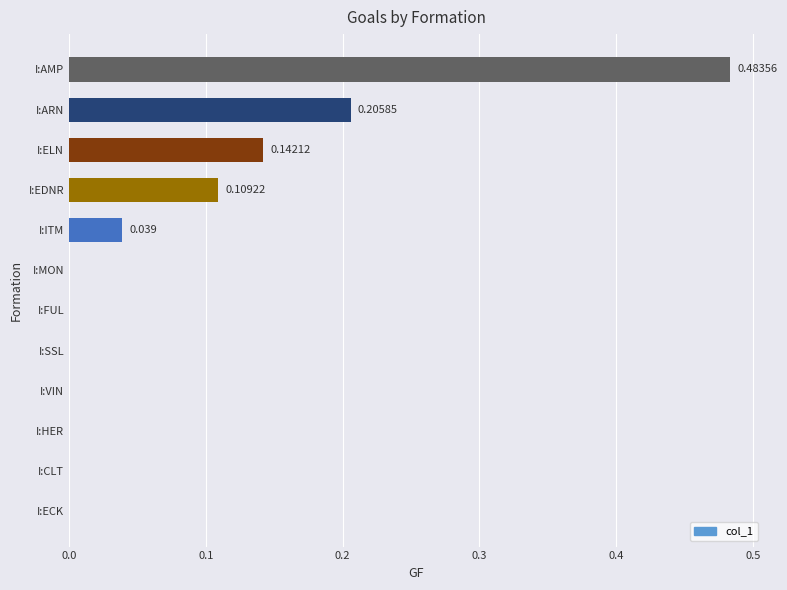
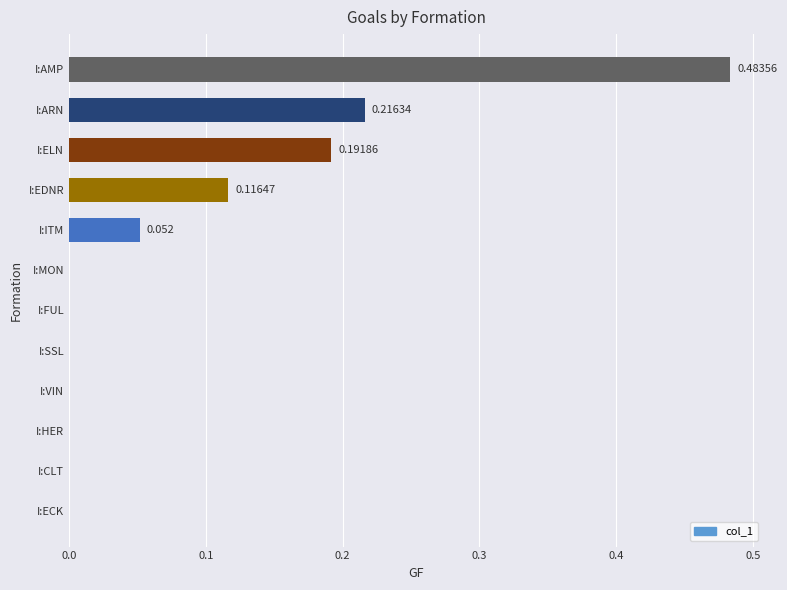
  {
    "I:AMP": 0.48356,
-   "I:ARN": 0.20585,
-   "I:ELN": 0.14212,
-   "I:EDNR": 0.10922,
-   "I:ITM": 0.039
+   "I:ARN": 0.21634,
+   "I:ELN": 0.19186,
+   "I:EDNR": 0.11647,
+   "I:ITM": 0.052
  }
